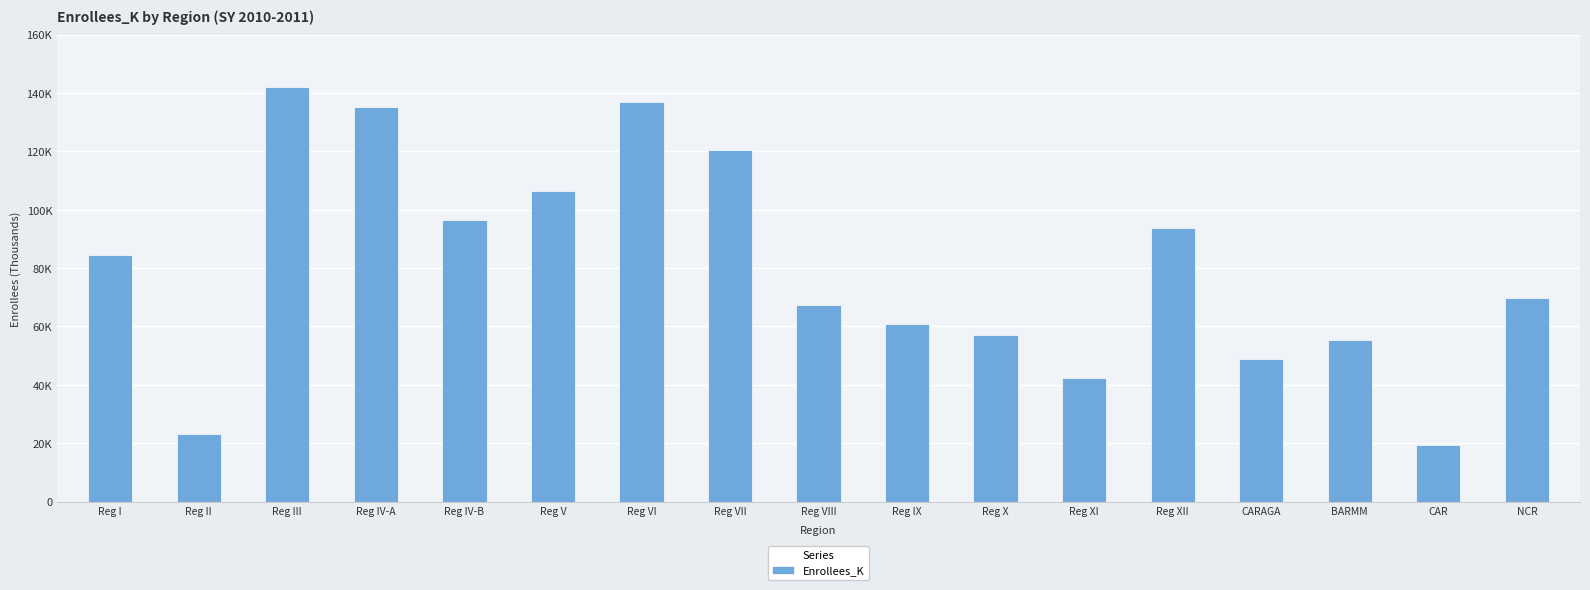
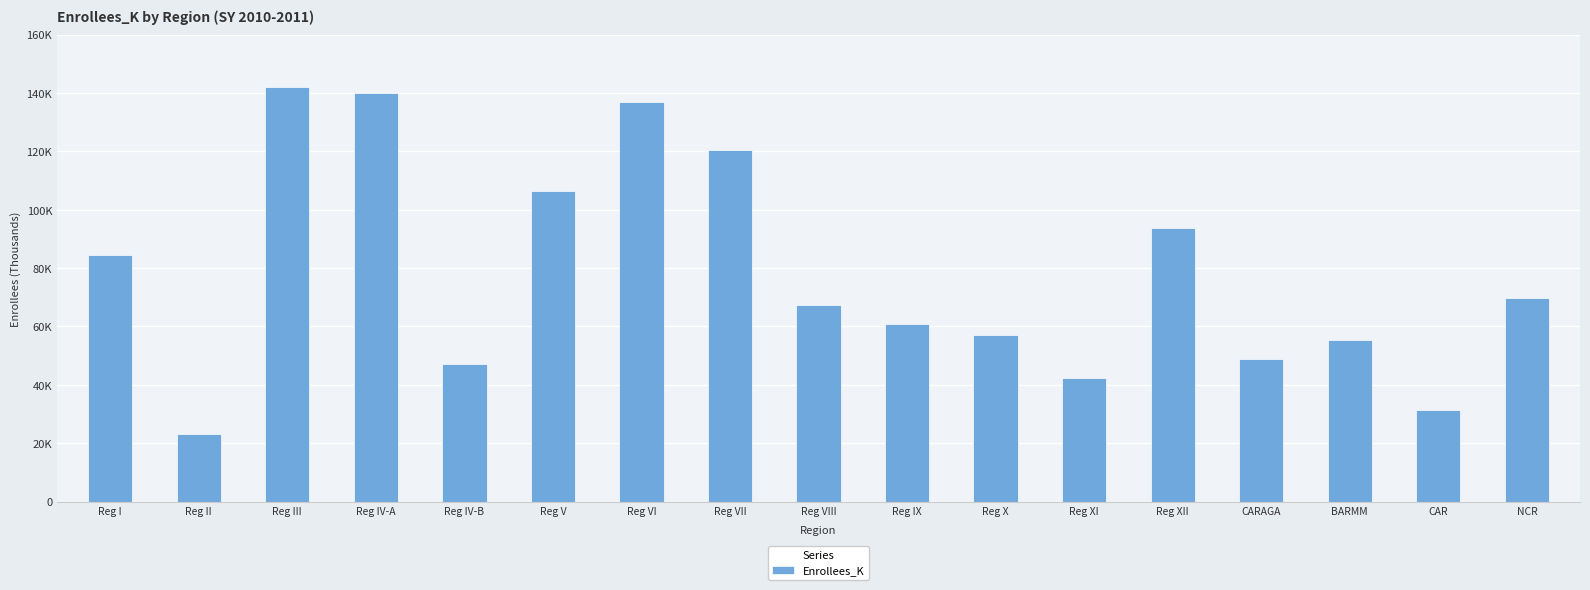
  {
    "Reg I": 85000,
    "Reg II": 23000,
    "Reg III": 142000,
-   "Reg IV-A": 135000,
-   "Reg IV-B": 96000,
+   "Reg IV-A": 140000,
+   "Reg IV-B": 47000,
    "Reg V": 106000,
    "Reg VI": 137000,
    "Reg VII": 121000,
    "Reg VIII": 67000,
    "Reg IX": 61000,
    "Reg X": 57000,
    "Reg XI": 42000,
    "Reg XII": 94000,
    "CARAGA": 49000,
    "BARMM": 55000,
-   "CAR": 19000,
+   "CAR": 31000,
    "NCR": 70000
  }
